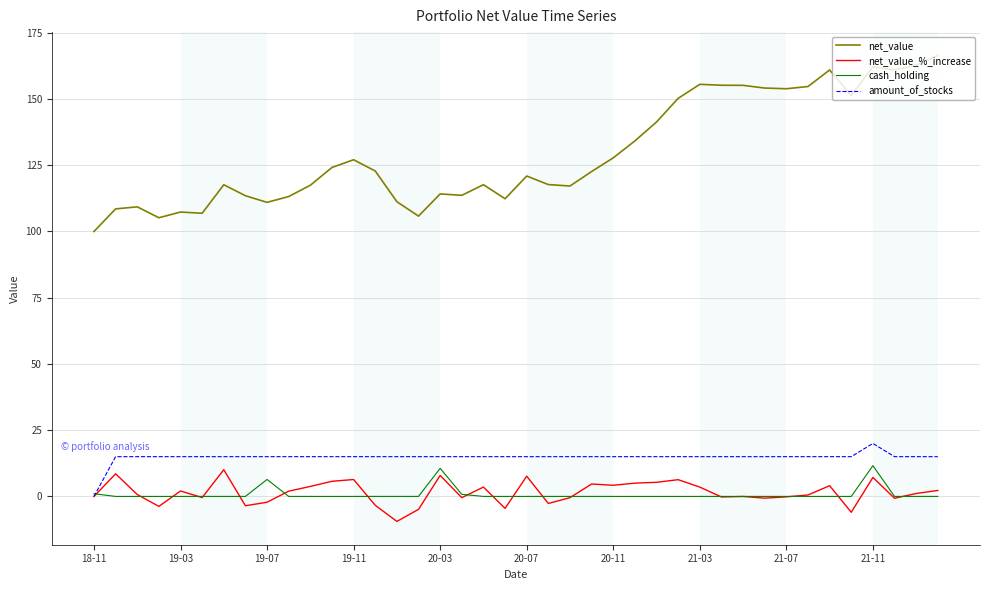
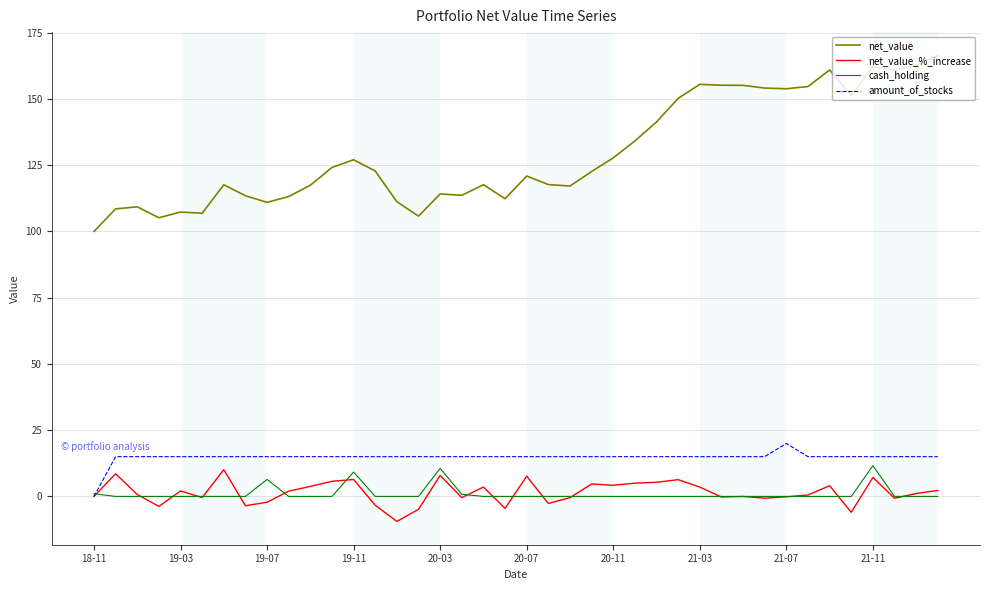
  {
    "net_value": {
      "18-11": 100,
      "19-03": 107,
      "19-07": 111,
      "19-11": 127,
      "20-03": 114,
      "20-07": 121,
      "20-11": 128,
      "21-03": 156,
      "21-07": 154
    },
    "net_value_%_increase": {
      "19-03": 2,
      "19-07": -2,
      "19-11": 6,
      "20-03": 8,
      "20-07": 8,
      "20-11": 4,
      "21-03": 4,
      "21-11": 7
    },
    "cash_holding": {
      "18-11": 1,
      "19-03": 0,
      "19-07": 6,
-     "19-11": 0,
+     "19-11": 9,
      "20-03": 11,
      "20-07": 0,
      "20-11": 0,
      "21-03": 0,
      "21-11": 12
    },
    "amount_of_stocks": {
      "19-03": 15,
      "19-07": 15,
      "19-11": 15,
      "20-03": 15,
      "20-07": 15,
      "20-11": 15,
      "21-03": 15,
-     "21-07": 15,
-     "21-11": 20
+     "21-07": 20,
+     "21-11": 15
    }
  }
